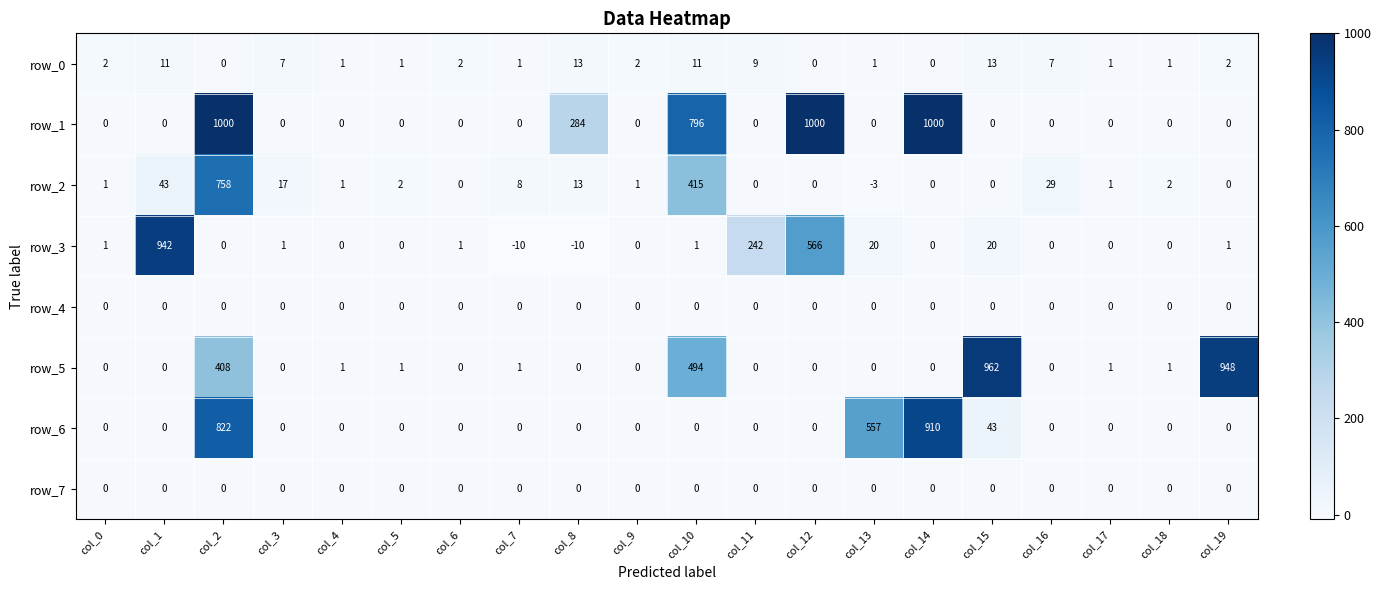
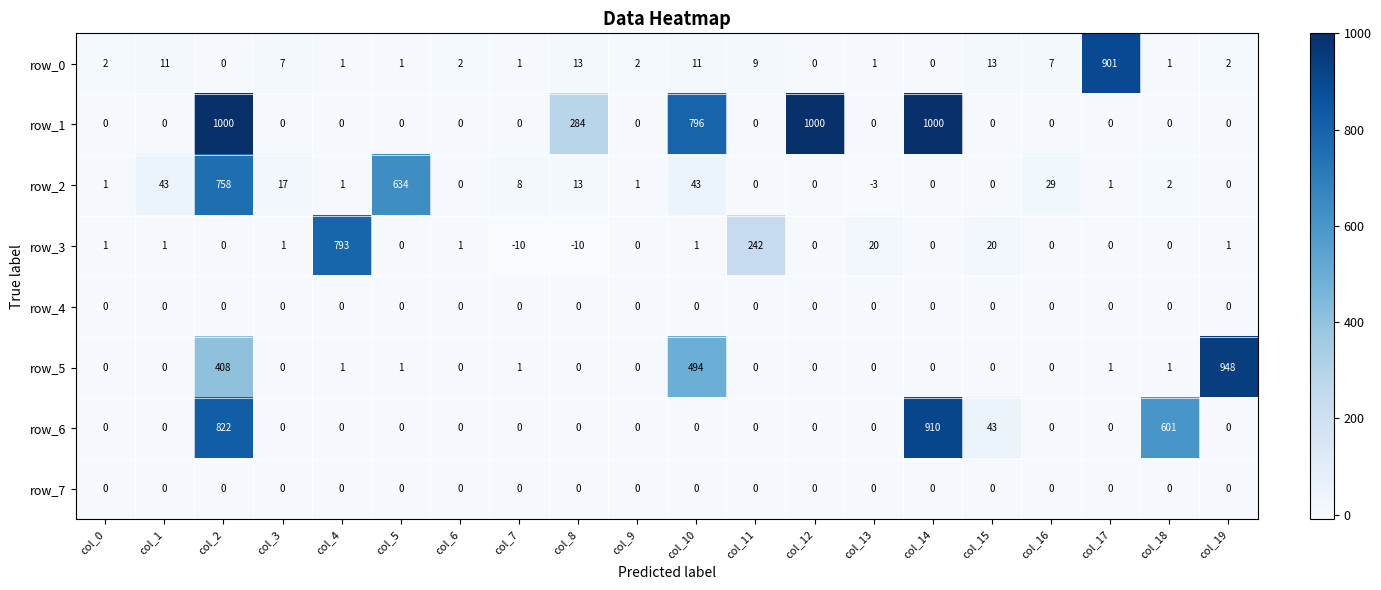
  {
    "row_0": {
      "col_0": 2,
      "col_1": 11,
      "col_2": 0,
      "col_3": 7,
      "col_4": 1,
      "col_5": 1,
      "col_6": 2,
      "col_7": 1,
      "col_8": 13,
      "col_9": 2,
      "col_10": 11,
      "col_11": 9,
      "col_12": 0,
      "col_13": 1,
      "col_14": 0,
      "col_15": 13,
      "col_16": 7,
-     "col_17": 1,
+     "col_17": 901,
      "col_18": 1,
      "col_19": 2
    },
    "row_1": {
      "col_0": 0,
      "col_1": 0,
      "col_2": 1000,
      "col_3": 0,
      "col_4": 0,
      "col_5": 0,
      "col_6": 0,
      "col_7": 0,
      "col_8": 284,
      "col_9": 0,
      "col_10": 796,
      "col_11": 0,
      "col_12": 1000,
      "col_13": 0,
      "col_14": 1000,
      "col_15": 0,
      "col_16": 0,
      "col_17": 0,
      "col_18": 0,
      "col_19": 0
    },
    "row_2": {
      "col_0": 1,
      "col_1": 43,
      "col_2": 758,
      "col_3": 17,
      "col_4": 1,
-     "col_5": 2,
+     "col_5": 634,
      "col_6": 0,
      "col_7": 8,
      "col_8": 13,
      "col_9": 1,
-     "col_10": 415,
+     "col_10": 43,
      "col_11": 0,
      "col_12": 0,
      "col_13": -3,
      "col_14": 0,
      "col_15": 0,
      "col_16": 29,
      "col_17": 1,
      "col_18": 2,
      "col_19": 0
    },
    "row_3": {
      "col_0": 1,
-     "col_1": 942,
+     "col_1": 1,
      "col_2": 0,
      "col_3": 1,
-     "col_4": 0,
+     "col_4": 793,
      "col_5": 0,
      "col_6": 1,
      "col_7": -10,
      "col_8": -10,
      "col_9": 0,
      "col_10": 1,
      "col_11": 242,
-     "col_12": 566,
+     "col_12": 0,
      "col_13": 20,
      "col_14": 0,
      "col_15": 20,
      "col_16": 0,
      "col_17": 0,
      "col_18": 0,
      "col_19": 1
    },
    "row_4": {
      "col_0": 0,
      "col_1": 0,
      "col_2": 0,
      "col_3": 0,
      "col_4": 0,
      "col_5": 0,
      "col_6": 0,
      "col_7": 0,
      "col_8": 0,
      "col_9": 0,
      "col_10": 0,
      "col_11": 0,
      "col_12": 0,
      "col_13": 0,
      "col_14": 0,
      "col_15": 0,
      "col_16": 0,
      "col_17": 0,
      "col_18": 0,
      "col_19": 0
    },
    "row_5": {
      "col_0": 0,
      "col_1": 0,
      "col_2": 408,
      "col_3": 0,
      "col_4": 1,
      "col_5": 1,
      "col_6": 0,
      "col_7": 1,
      "col_8": 0,
      "col_9": 0,
      "col_10": 494,
      "col_11": 0,
      "col_12": 0,
      "col_13": 0,
      "col_14": 0,
-     "col_15": 962,
+     "col_15": 0,
      "col_16": 0,
      "col_17": 1,
      "col_18": 1,
      "col_19": 948
    },
    "row_6": {
      "col_0": 0,
      "col_1": 0,
      "col_2": 822,
      "col_3": 0,
      "col_4": 0,
      "col_5": 0,
      "col_6": 0,
      "col_7": 0,
      "col_8": 0,
      "col_9": 0,
      "col_10": 0,
      "col_11": 0,
      "col_12": 0,
-     "col_13": 557,
+     "col_13": 0,
      "col_14": 910,
      "col_15": 43,
      "col_16": 0,
      "col_17": 0,
-     "col_18": 0,
+     "col_18": 601,
      "col_19": 0
    },
    "row_7": {
      "col_0": 0,
      "col_1": 0,
      "col_2": 0,
      "col_3": 0,
      "col_4": 0,
      "col_5": 0,
      "col_6": 0,
      "col_7": 0,
      "col_8": 0,
      "col_9": 0,
      "col_10": 0,
      "col_11": 0,
      "col_12": 0,
      "col_13": 0,
      "col_14": 0,
      "col_15": 0,
      "col_16": 0,
      "col_17": 0,
      "col_18": 0,
      "col_19": 0
    }
  }
